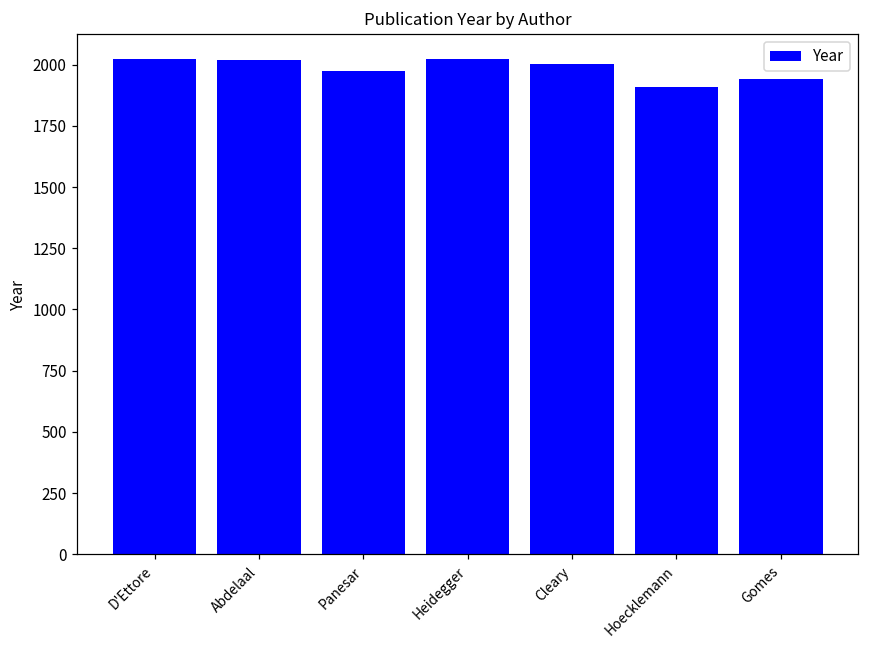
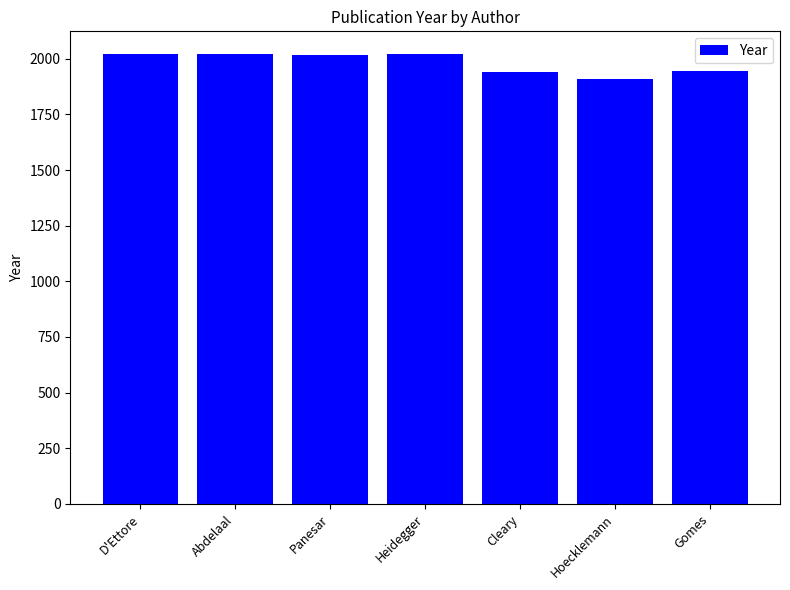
  {
    "D'Ettore": 2020,
    "Abdelaal": 2020,
-   "Panesar": 1970,
+   "Panesar": 2020,
    "Heidegger": 2020,
-   "Cleary": 2000,
+   "Cleary": 1940,
    "Hoecklemann": 1910,
    "Gomes": 1940
  }
